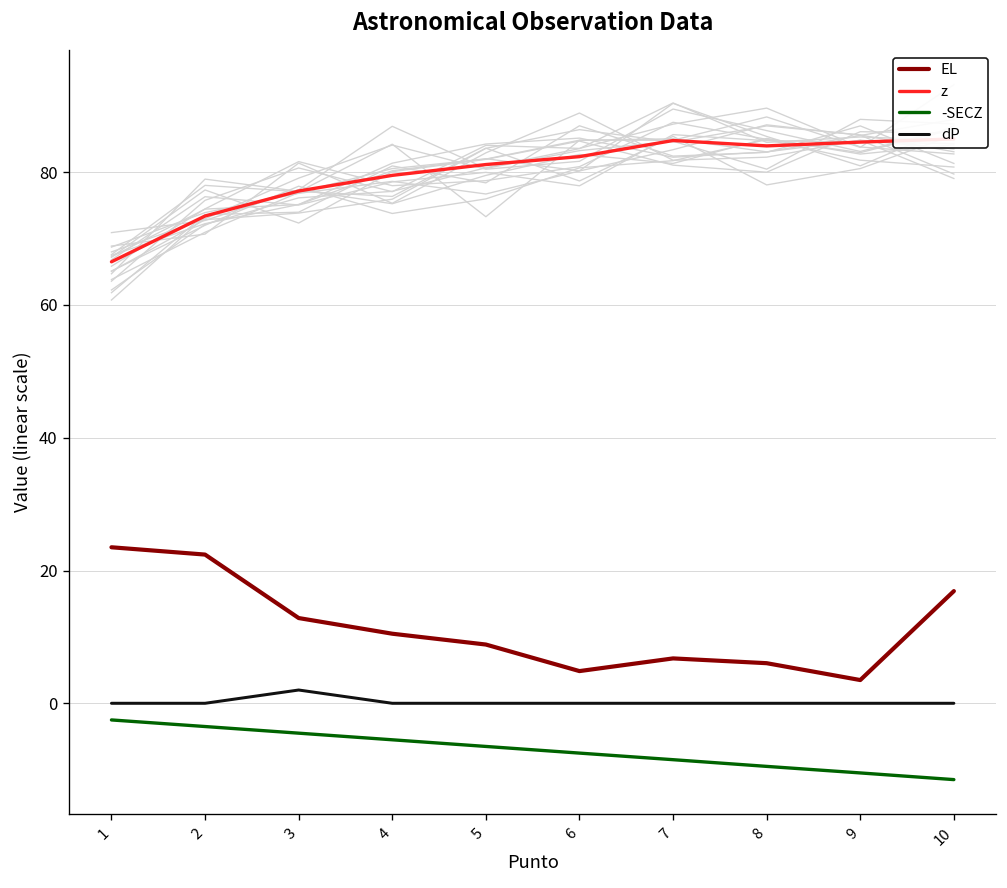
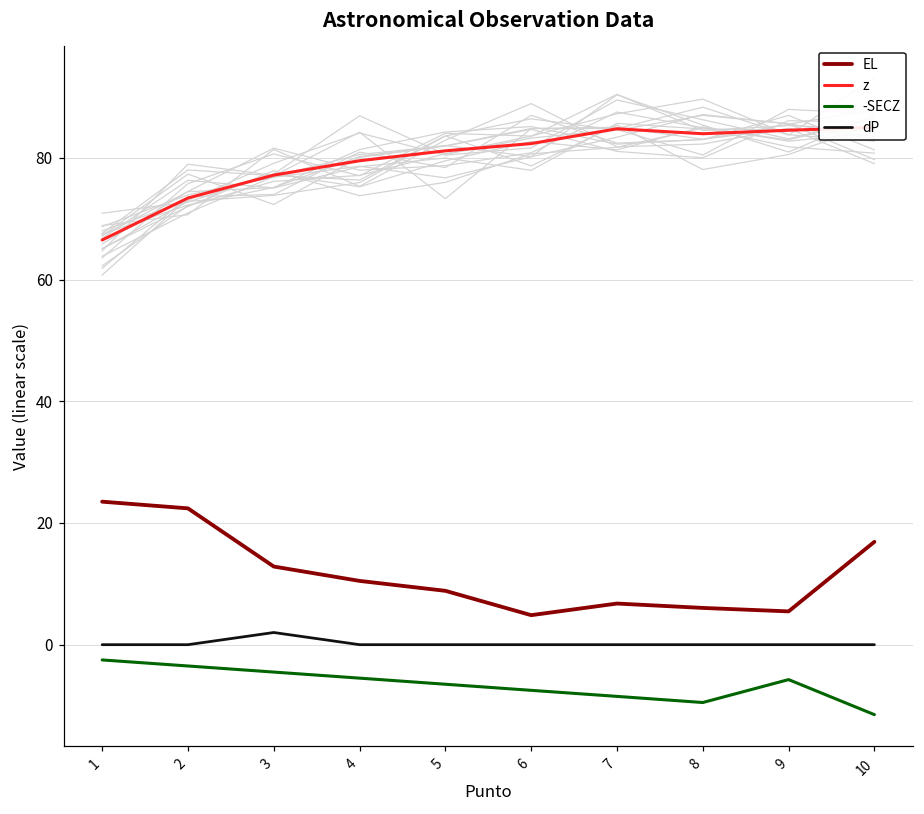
  {
    "EL": {
      "1": 24,
      "2": 22,
      "3": 13,
      "4": 10,
      "5": 9,
      "6": 5,
      "7": 7,
      "8": 6,
-     "9": 4,
+     "9": 5,
      "10": 17
    },
    "z": {
      "4": 80,
      "5": 81,
      "8": 84
    },
    "-SECZ": {
      "1": -3,
      "2": -4,
      "3": -4,
      "4": -5,
      "5": -6,
      "6": -8,
      "7": -8,
      "8": -10,
-     "9": -10,
+     "9": -6,
      "10": -11
    },
    "dP": {
      "1": 0,
      "2": 0,
      "3": 2,
      "4": 0,
      "5": 0,
      "6": 0,
      "7": 0,
      "8": 0,
      "9": 0,
      "10": 0
    }
  }
